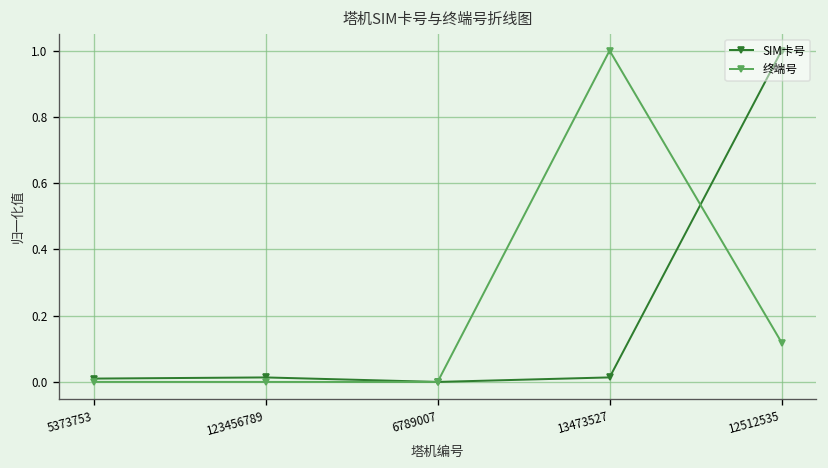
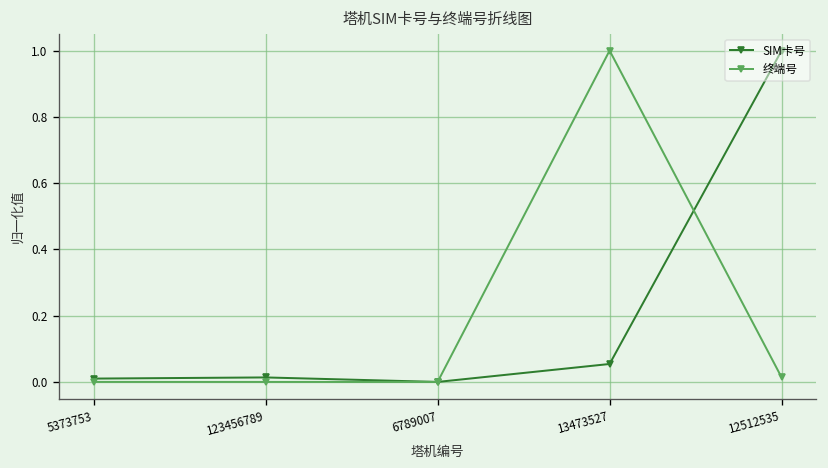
  {
    "SIM卡号": {
      "5373753": 0.01,
      "123456789": 0.01,
-     "13473527": 0.01
+     "13473527": 0.05
    },
    "终端号": {
      "5373753": 0.00,
      "123456789": 0.00,
      "13473527": 1.00,
-     "12512535": 0.12
+     "12512535": 0.01
    }
  }
